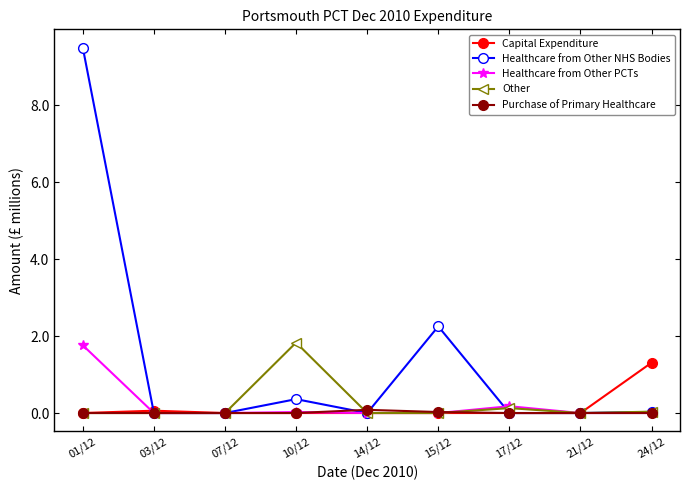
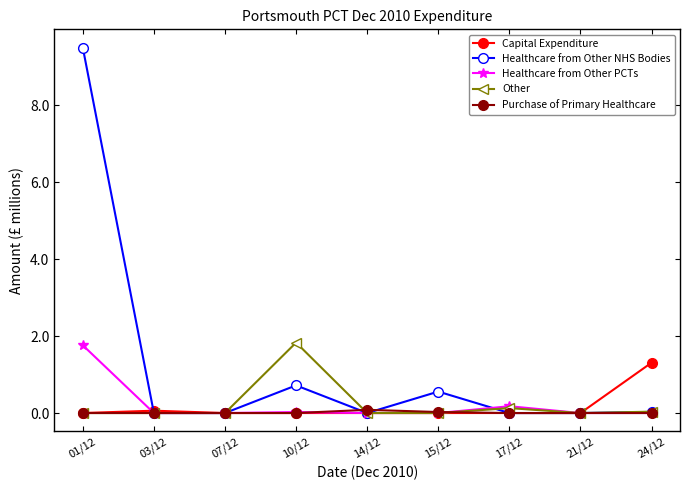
  {
    "Capital Expenditure": {
      "24/12": 1.3
    },
    "Healthcare from Other NHS Bodies": {
      "01/12": 9.5,
-     "10/12": 0.4,
-     "15/12": 2.3
+     "10/12": 0.7,
+     "15/12": 0.6
    },
    "Healthcare from Other PCTs": {
      "01/12": 1.8
    },
    "Other": {
      "10/12": 1.8
    },
    "Purchase of Primary Healthcare": {
      "14/12": 0.1
    }
  }
